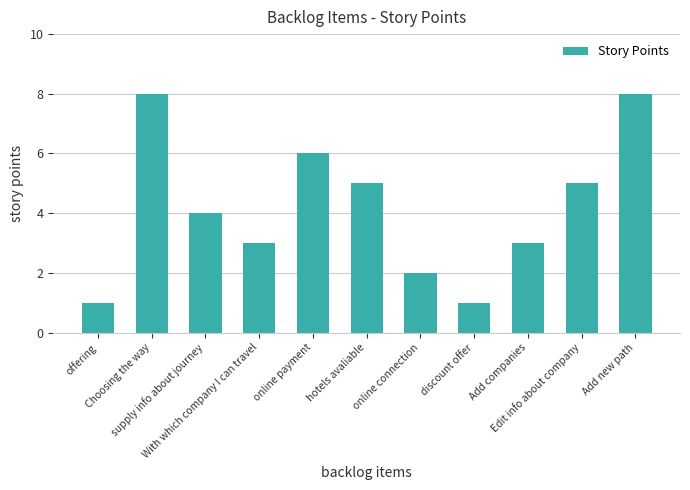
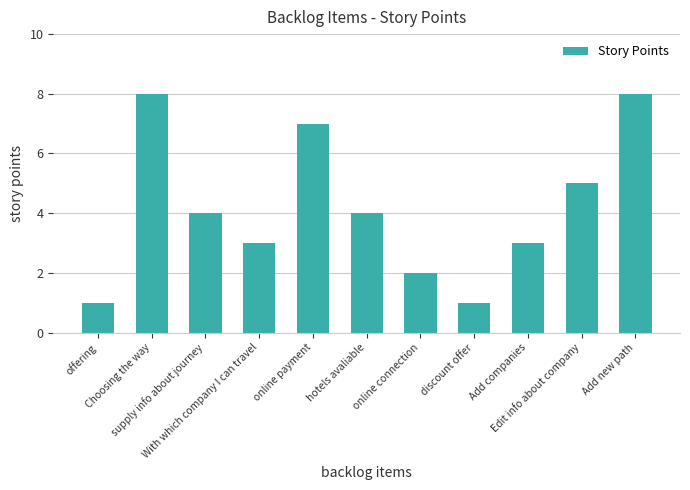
  {
    "offering": 1,
    "Choosing the way": 8,
    "supply info about journey": 4,
    "With which company I can travel": 3,
-   "online payment": 6,
-   "hotels avaliable": 5,
+   "online payment": 7,
+   "hotels avaliable": 4,
    "online connection": 2,
    "discount offer": 1,
    "Add companies": 3,
    "Edit info about company": 5,
    "Add new path": 8
  }
